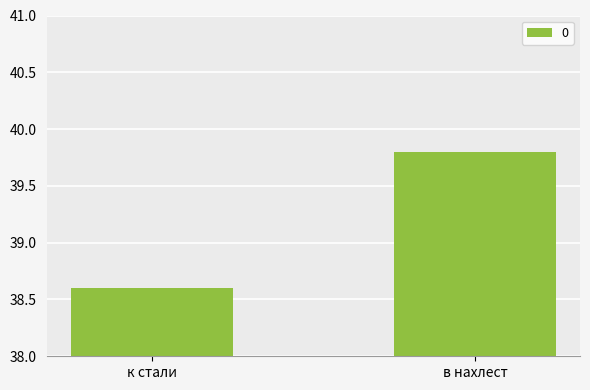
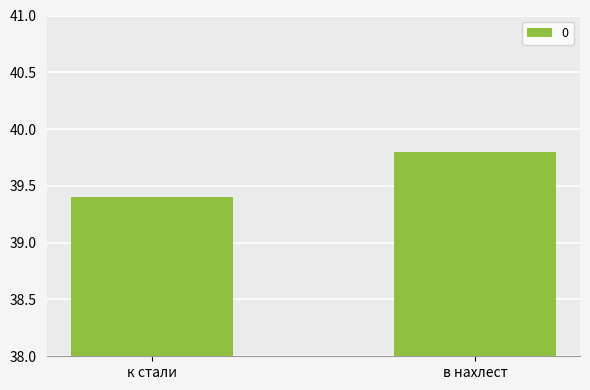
  {
-   "к стали": 38.6,
+   "к стали": 39.4,
    "в нахлест": 39.8
  }
